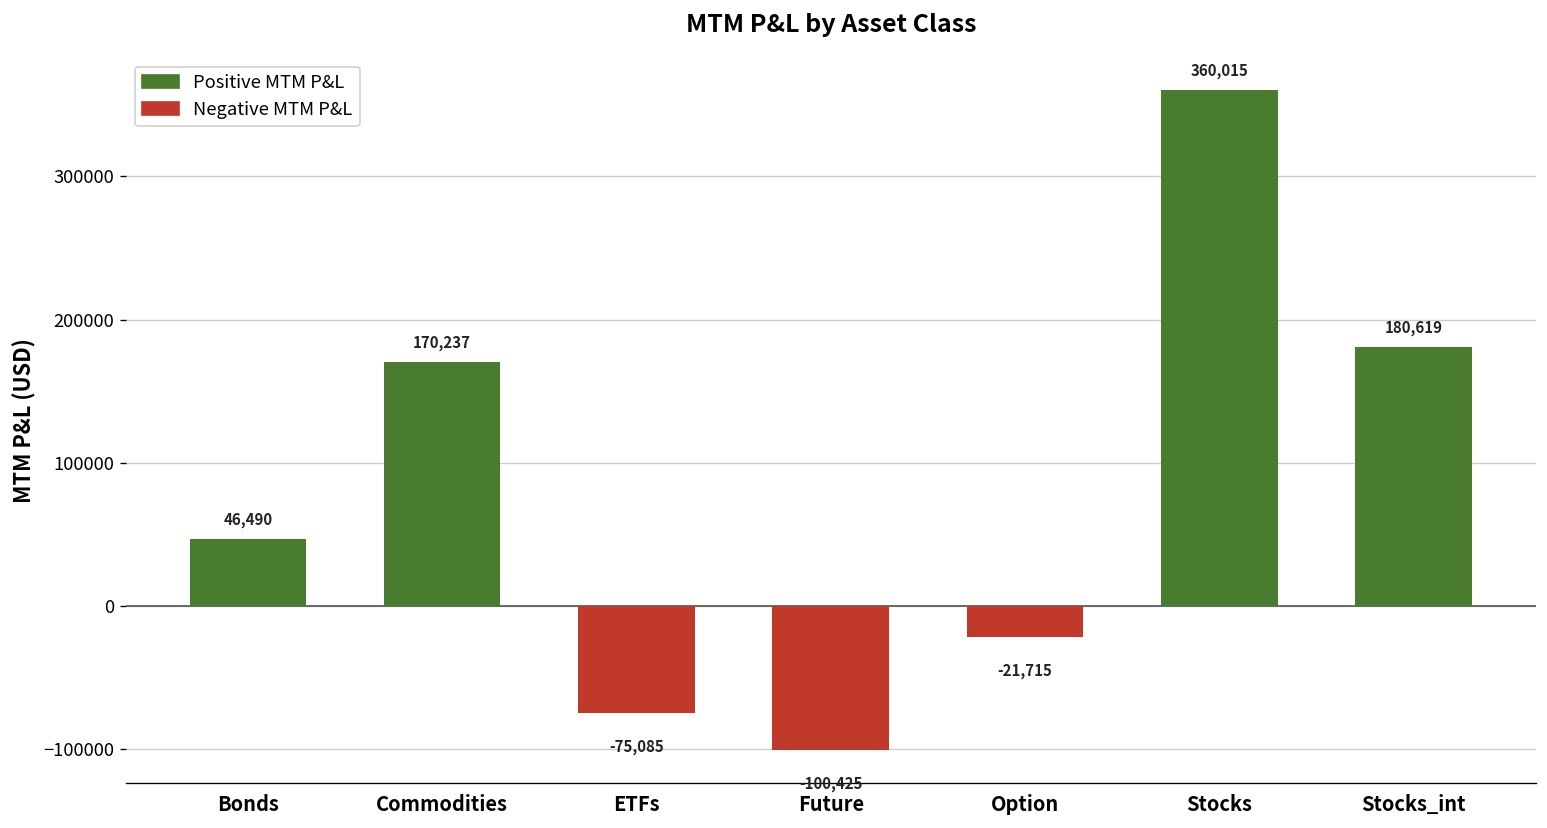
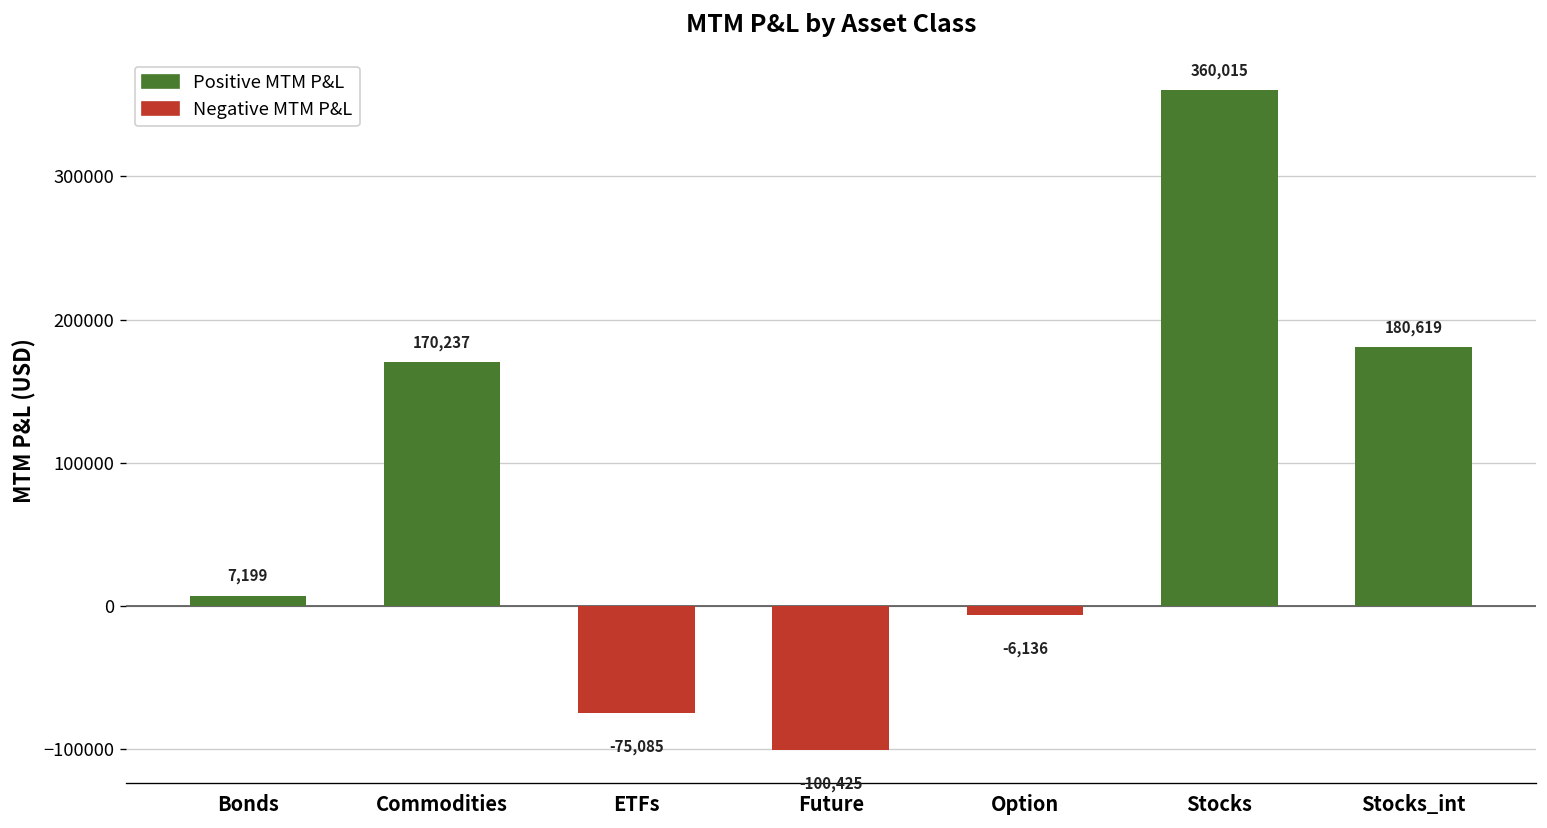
  {
-   "Bonds": "46,490",
+   "Bonds": "7,199",
    "Commodities": "170,237",
    "ETFs": "-75,085",
    "Future": "-100,425",
-   "Option": "-21,715",
+   "Option": "-6,136",
    "Stocks": "360,015",
    "Stocks_int": "180,619"
  }
